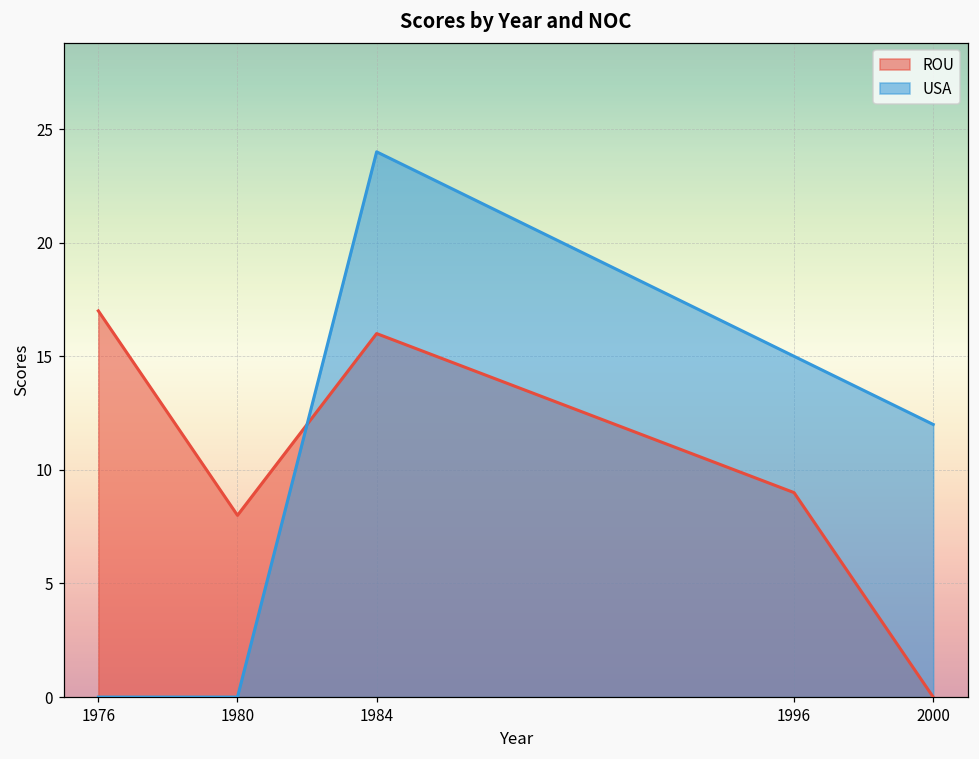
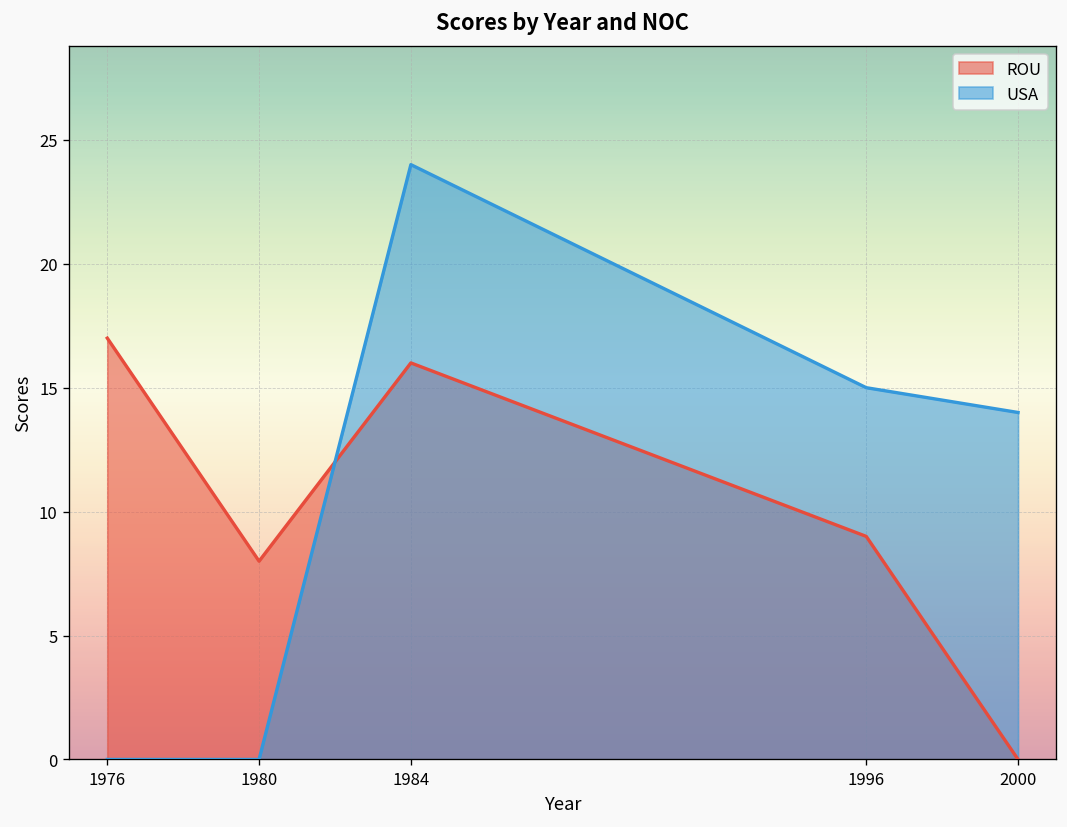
  {
    "ROU": {
      "1976": 17,
      "1980": 8,
      "1984": 16,
      "1996": 9,
      "2000": 0
    },
    "USA": {
      "1976": 0,
      "1980": 0,
      "1984": 24,
      "1996": 15,
-     "2000": 12
+     "2000": 14
    }
  }
